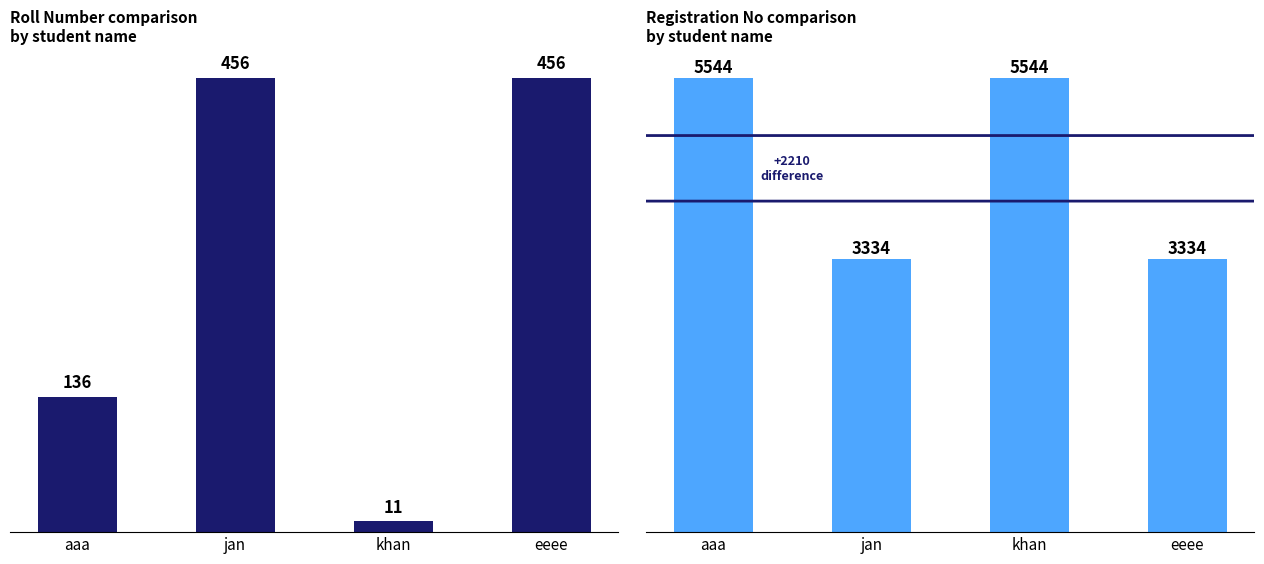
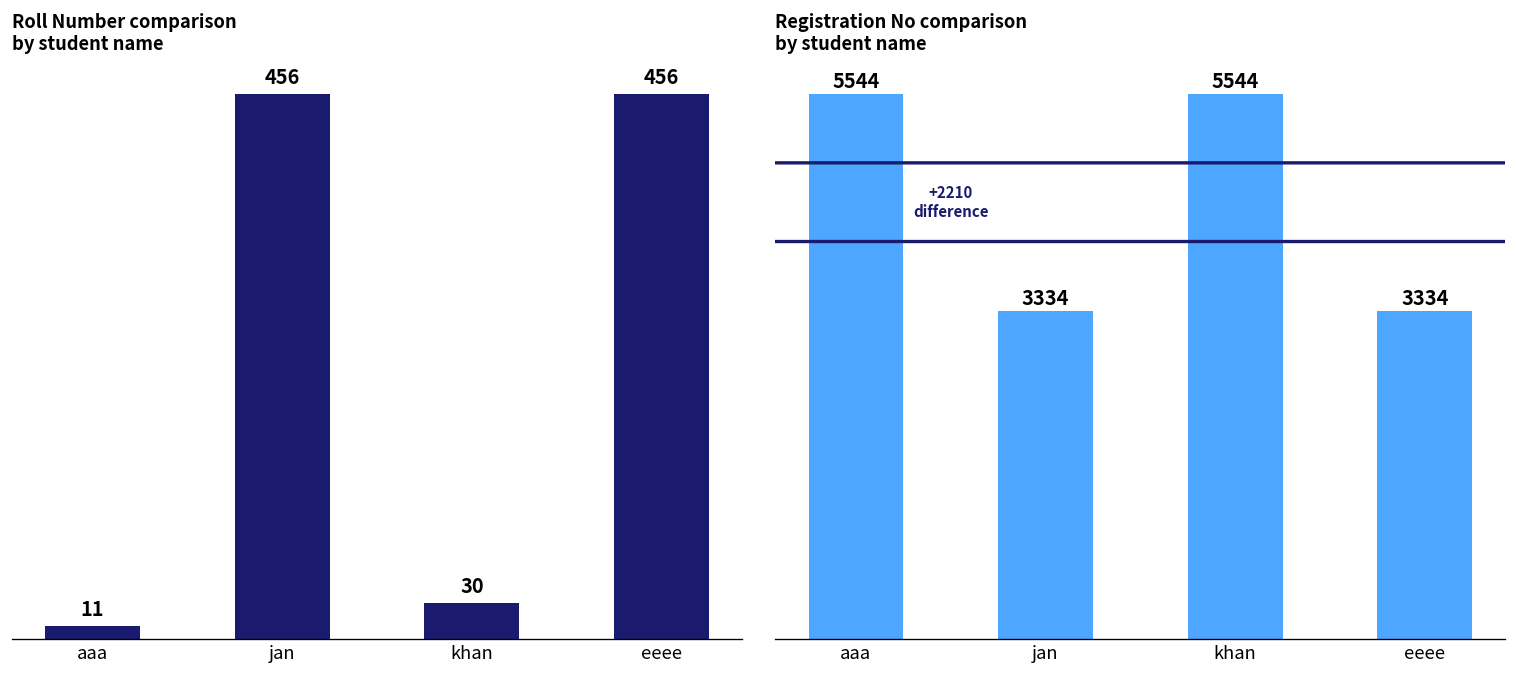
  {
    "Roll Number comparison by student name": {
-     "aaa": 136,
+     "aaa": 11,
      "jan": 456,
-     "khan": 11,
+     "khan": 30,
      "eeee": 456
    },
    "Registration No comparison by student name": {
      "aaa": 5544,
      "jan": 3334,
      "khan": 5544,
      "eeee": 3334
    }
  }
